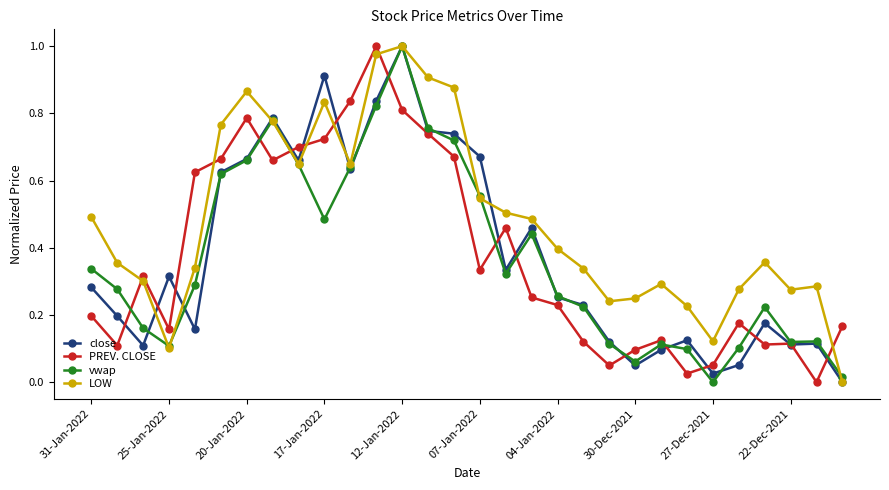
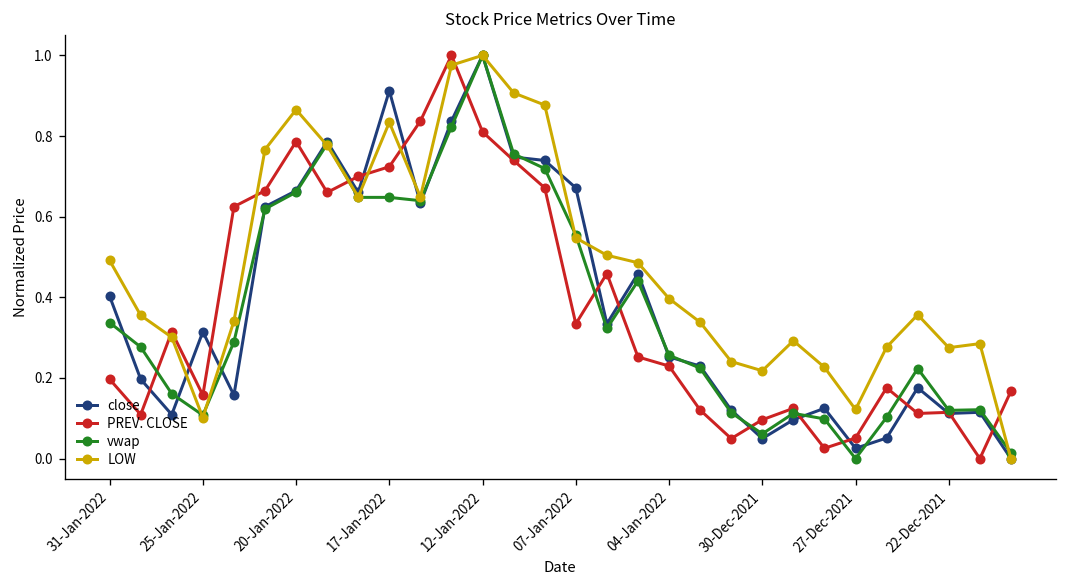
  {
    "close": {
-     "31-Jan-2022": 0.28,
+     "31-Jan-2022": 0.40,
      "25-Jan-2022": 0.31,
      "17-Jan-2022": 0.91,
      "07-Jan-2022": 0.67,
      "30-Dec-2021": 0.05,
      "27-Dec-2021": 0.03
    },
    "PREV. CLOSE": {
      "31-Jan-2022": 0.20,
      "25-Jan-2022": 0.16,
      "20-Jan-2022": 0.79,
      "17-Jan-2022": 0.72,
      "12-Jan-2022": 0.81,
      "07-Jan-2022": 0.33,
      "04-Jan-2022": 0.23,
      "30-Dec-2021": 0.10,
      "27-Dec-2021": 0.05
    },
    "vwap": {
      "31-Jan-2022": 0.34,
-     "17-Jan-2022": 0.48,
+     "17-Jan-2022": 0.65,
      "30-Dec-2021": 0.06,
      "27-Dec-2021": 0.00
    },
    "LOW": {
      "31-Jan-2022": 0.49,
      "20-Jan-2022": 0.87,
      "17-Jan-2022": 0.83,
      "04-Jan-2022": 0.40,
-     "30-Dec-2021": 0.25,
+     "30-Dec-2021": 0.22,
      "27-Dec-2021": 0.12,
      "22-Dec-2021": 0.28
    }
  }
